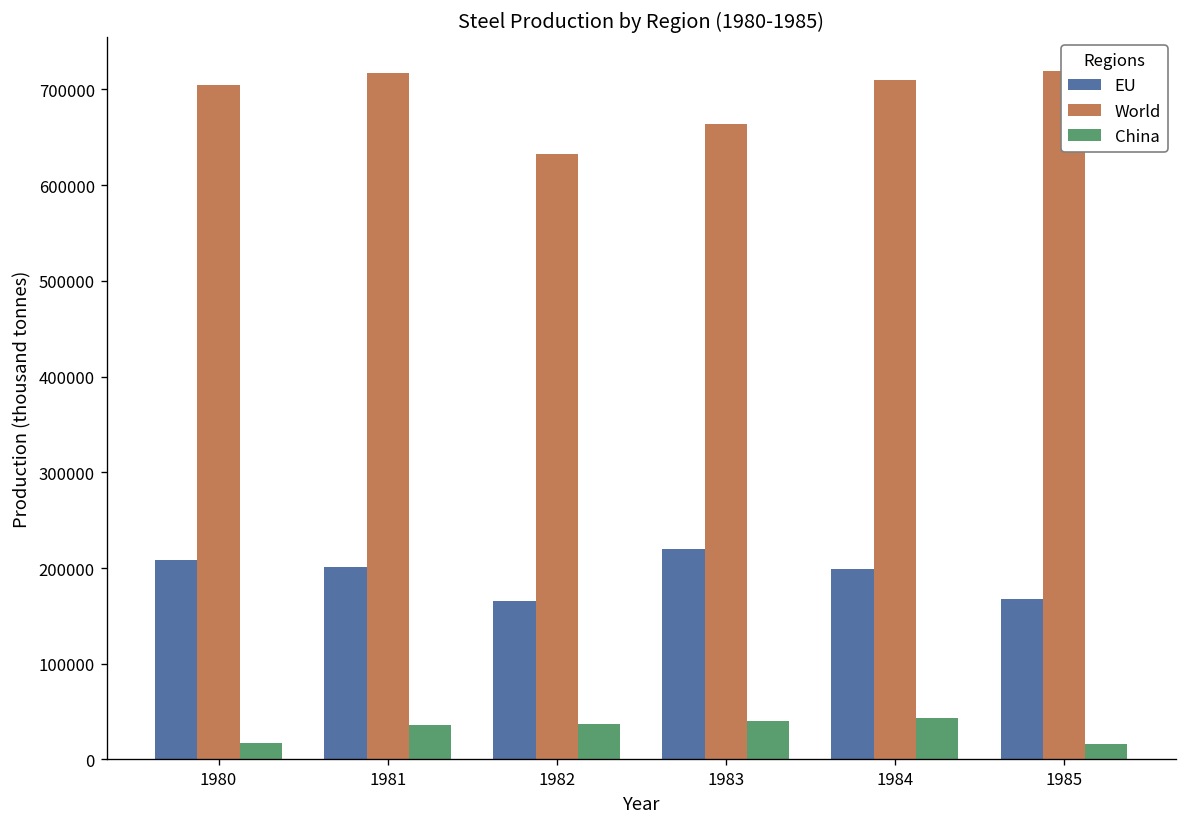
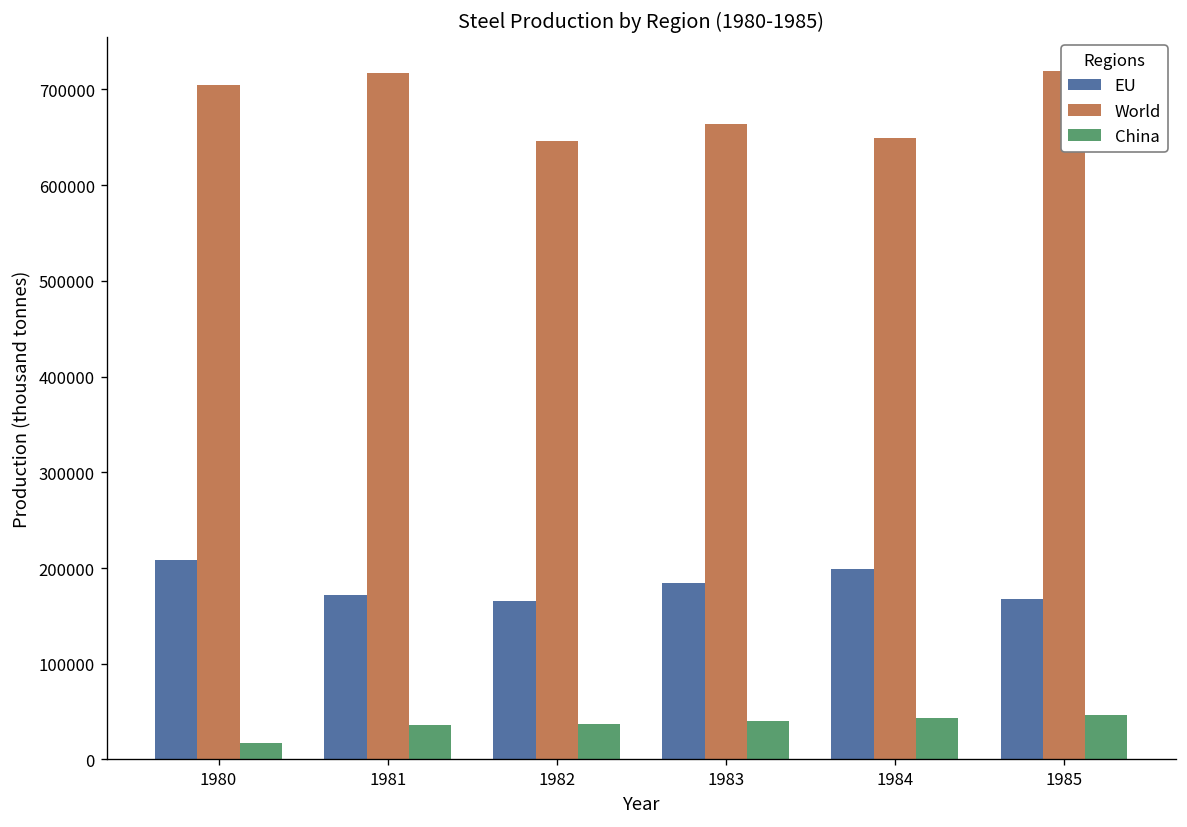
  {
    "EU": {
      "1980": 210000,
-     "1981": 200000,
+     "1981": 170000,
      "1982": 170000,
-     "1983": 220000,
+     "1983": 180000,
      "1984": 200000,
      "1985": 170000
    },
    "World": {
      "1980": 700000,
      "1981": 720000,
-     "1982": 630000,
+     "1982": 650000,
      "1983": 660000,
-     "1984": 710000
+     "1984": 650000
    },
    "China": {
      "1980": 20000,
      "1981": 40000,
      "1982": 40000,
      "1983": 40000,
      "1984": 40000,
-     "1985": 20000
+     "1985": 50000
    }
  }
